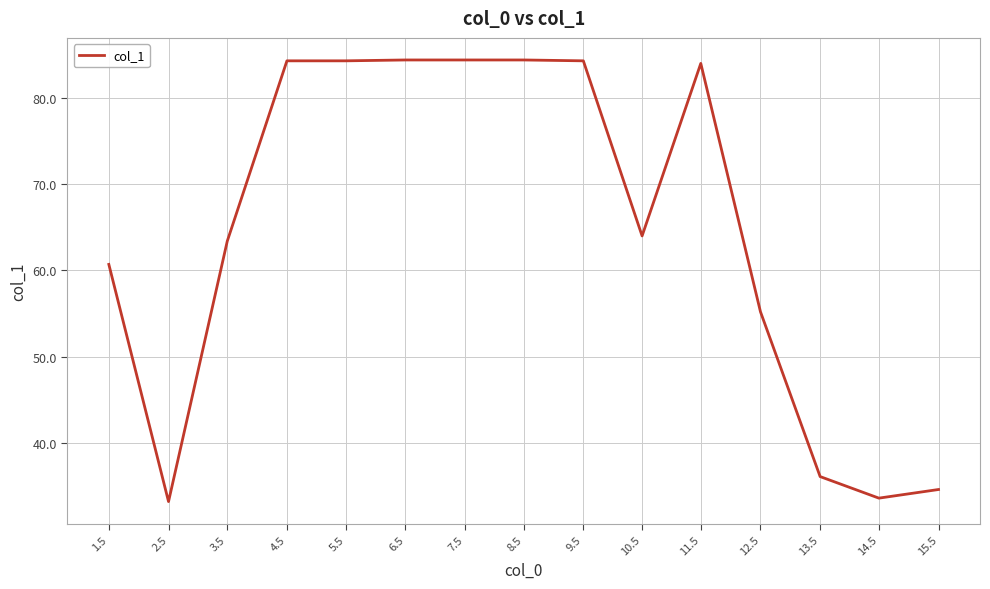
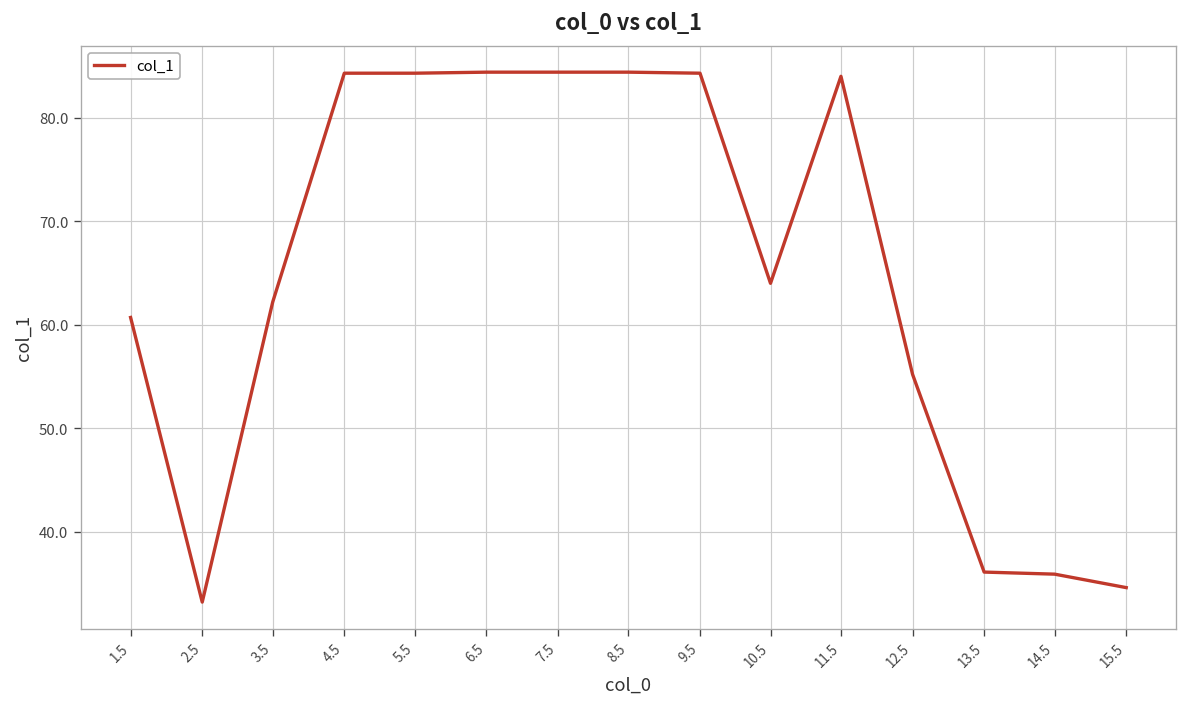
  {
    "1.5": 61,
    "2.5": 33,
-   "3.5": 63,
+   "3.5": 62,
    "4.5": 84,
    "5.5": 84,
    "6.5": 84,
    "7.5": 84,
    "8.5": 84,
    "9.5": 84,
    "10.5": 64,
    "11.5": 84,
    "12.5": 55,
    "13.5": 36,
-   "14.5": 34,
+   "14.5": 36,
    "15.5": 35
  }
